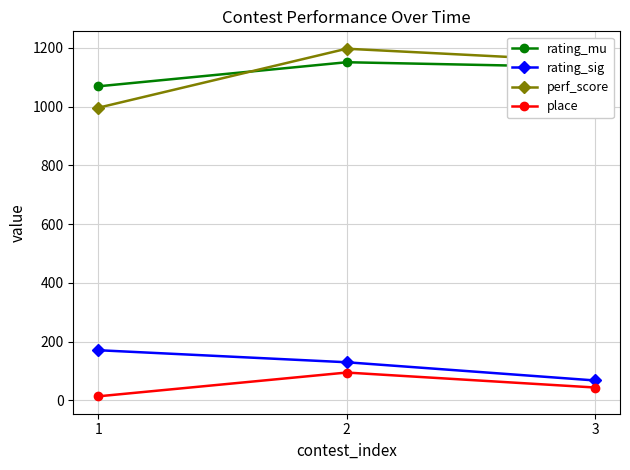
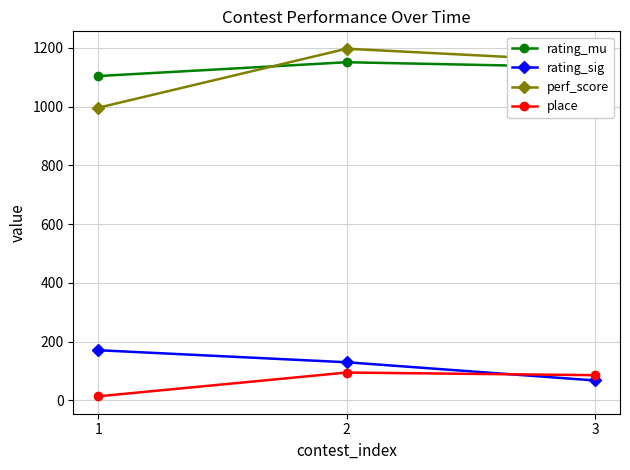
  {
    "rating_mu": {
-     "1": 1070,
+     "1": 1100,
      "2": 1150
    },
    "rating_sig": {
      "1": 170,
      "2": 130,
      "3": 70
    },
    "perf_score": {
      "1": 1000,
      "2": 1200
    },
    "place": {
      "1": 10,
      "2": 100,
-     "3": 40
+     "3": 90
    }
  }
